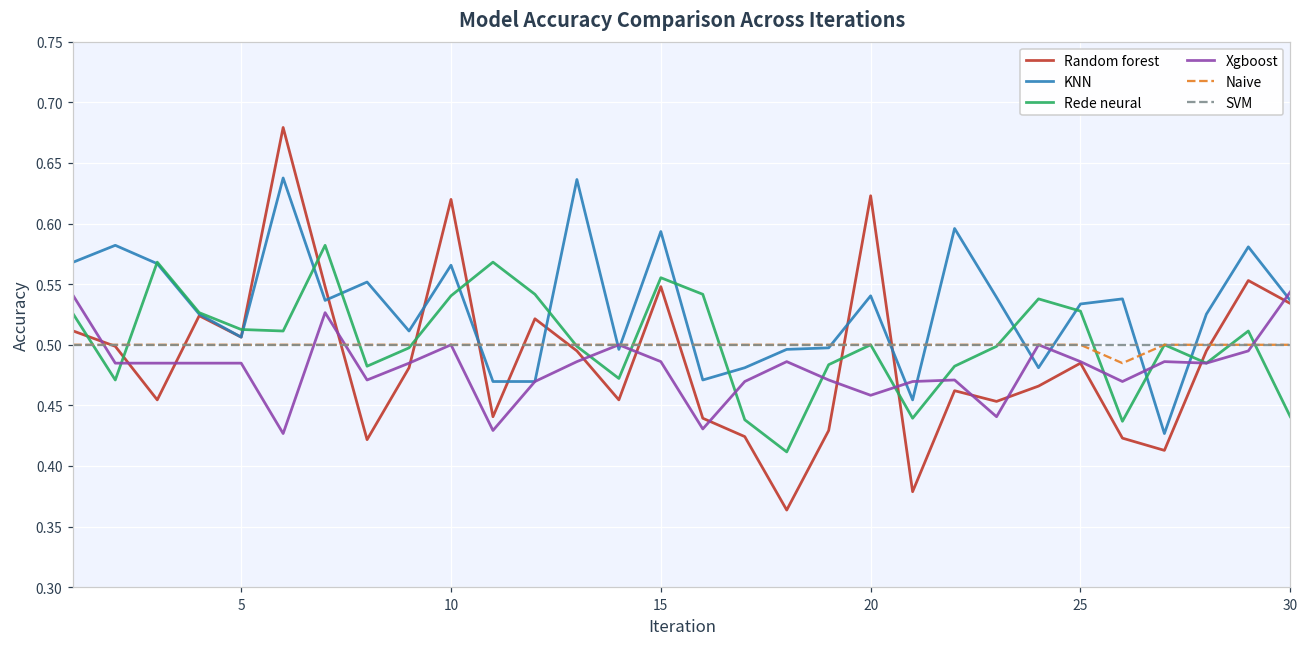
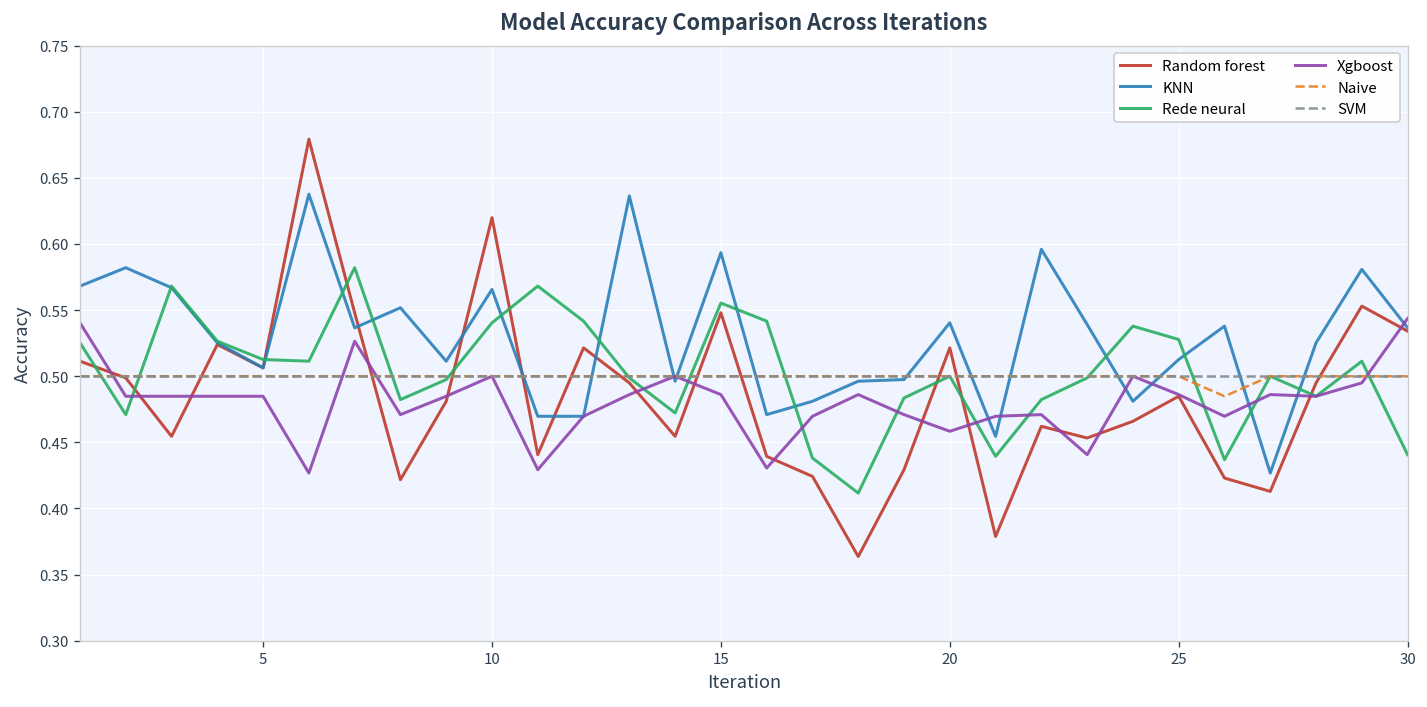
  {
    "Random forest": {
      "10": 0.620,
      "15": 0.548,
-     "20": 0.623,
+     "20": 0.521,
      "30": 0.534
    },
    "KNN": {
      "10": 0.566,
      "15": 0.593,
      "20": 0.540,
-     "25": 0.534,
+     "25": 0.513,
      "30": 0.537
    },
    "Rede neural": {
      "5": 0.513,
      "10": 0.540,
      "15": 0.555,
      "25": 0.528,
      "30": 0.441
    },
    "Xgboost": {
      "5": 0.485,
      "15": 0.486,
      "20": 0.458,
      "30": 0.544
    }
  }
